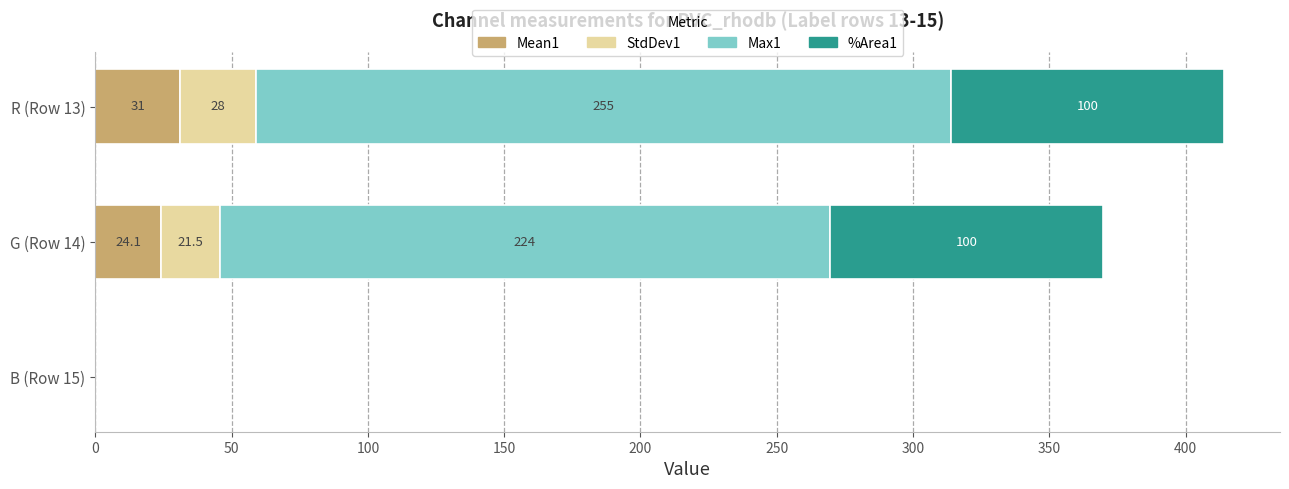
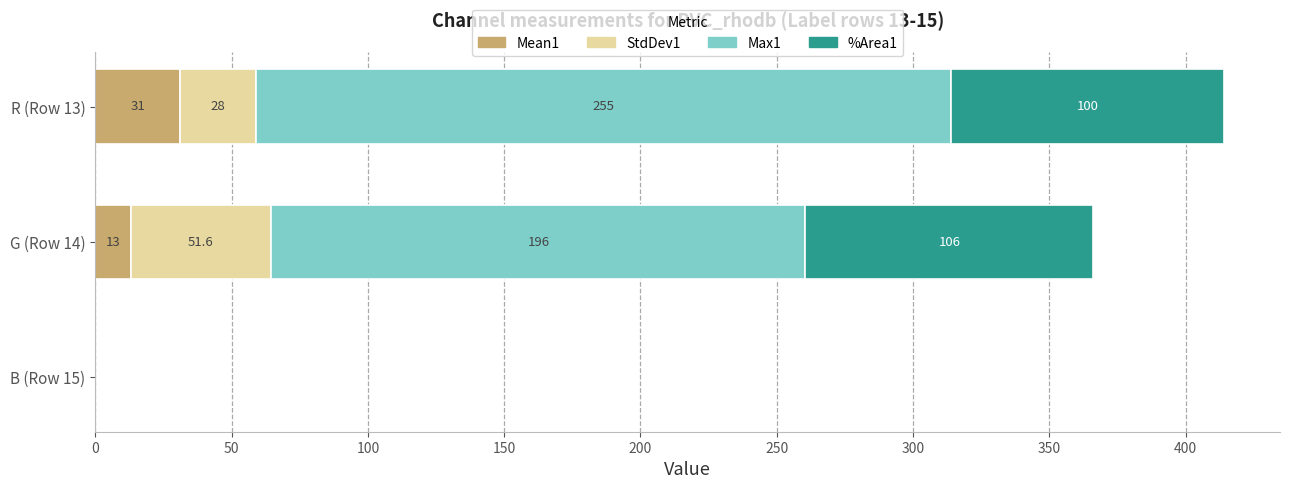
  {
    "Mean1": {
      "R (Row 13)": 31,
-     "G (Row 14)": 24.1
+     "G (Row 14)": 13
    },
    "StdDev1": {
      "R (Row 13)": 28,
-     "G (Row 14)": 21.5
+     "G (Row 14)": 51.6
    },
    "Max1": {
      "R (Row 13)": 255,
-     "G (Row 14)": 224
+     "G (Row 14)": 196
    },
    "%Area1": {
      "R (Row 13)": 100,
-     "G (Row 14)": 100
+     "G (Row 14)": 106
    }
  }
